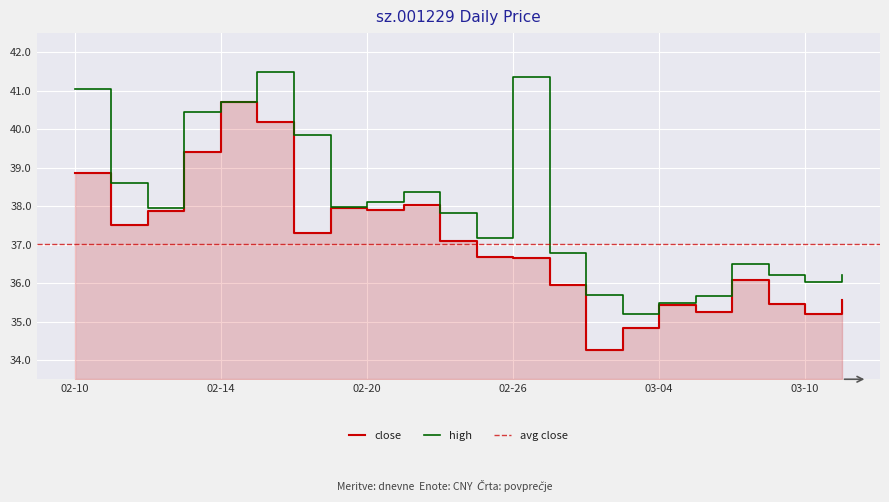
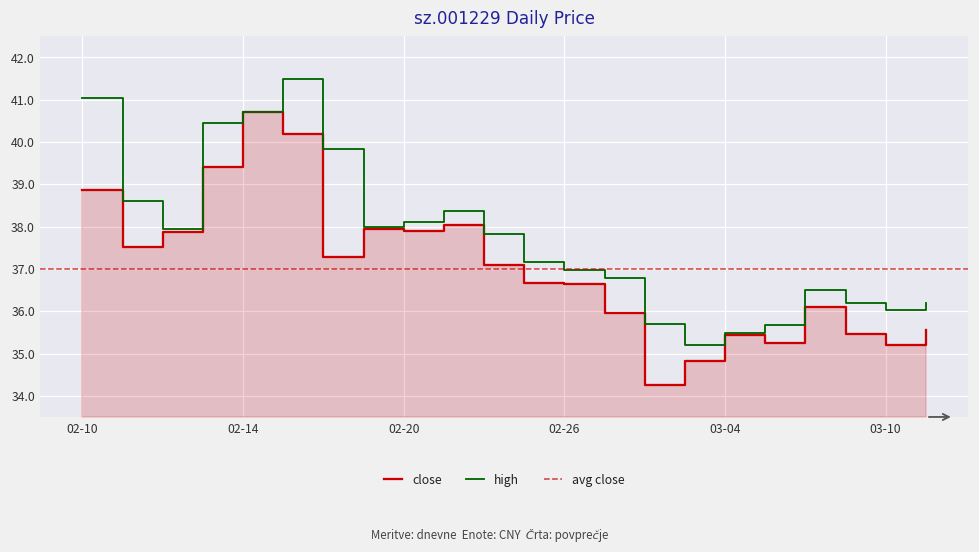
  {
    "high": {
      "02-10": 41.1,
      "02-20": 38.1,
-     "02-26": 41.4,
+     "02-26": 37.0,
      "03-10": 36.0
    }
  }
